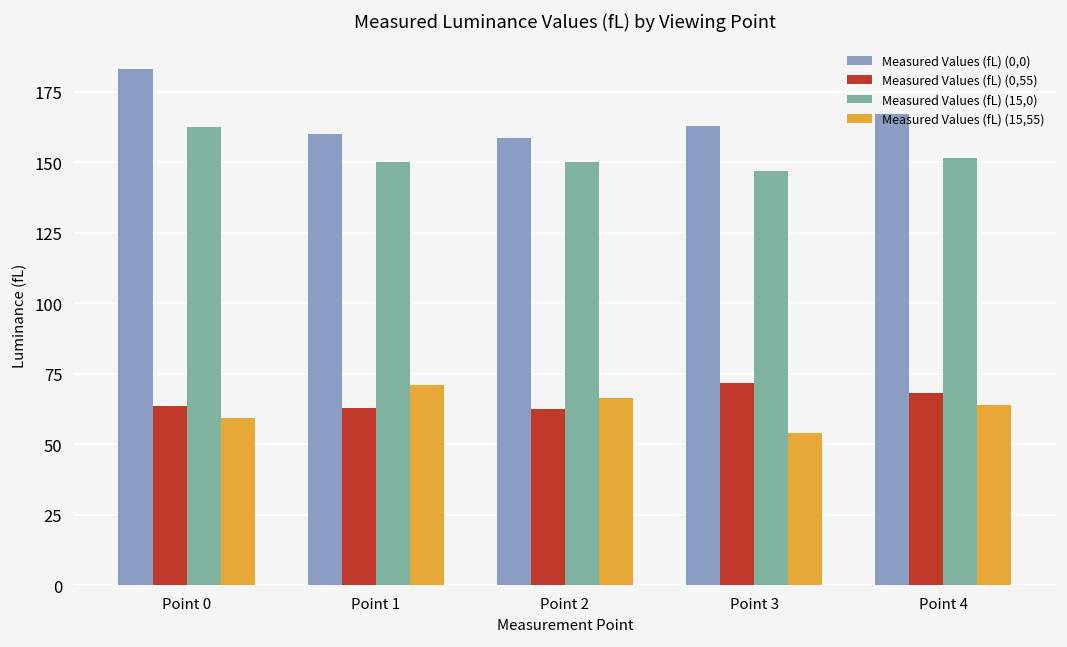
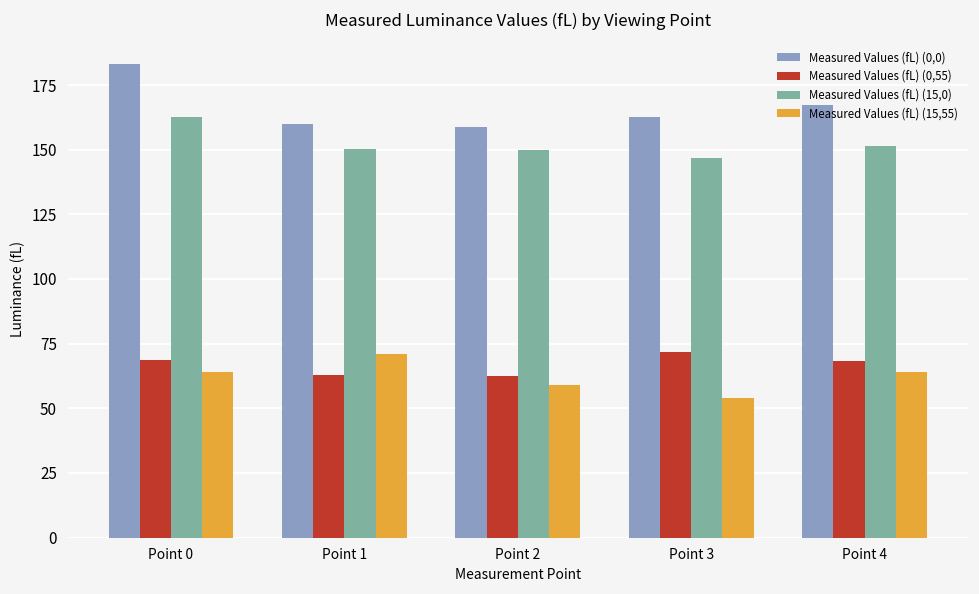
  {
    "Measured Values (fL) (0,55)": {
-     "Point 0": 64,
+     "Point 0": 69,
      "Point 1": 63,
      "Point 2": 62,
      "Point 3": 72,
      "Point 4": 68
    },
    "Measured Values (fL) (15,55)": {
-     "Point 0": 59,
+     "Point 0": 64,
      "Point 1": 71,
-     "Point 2": 67,
+     "Point 2": 59,
      "Point 3": 54,
      "Point 4": 64
    }
  }
